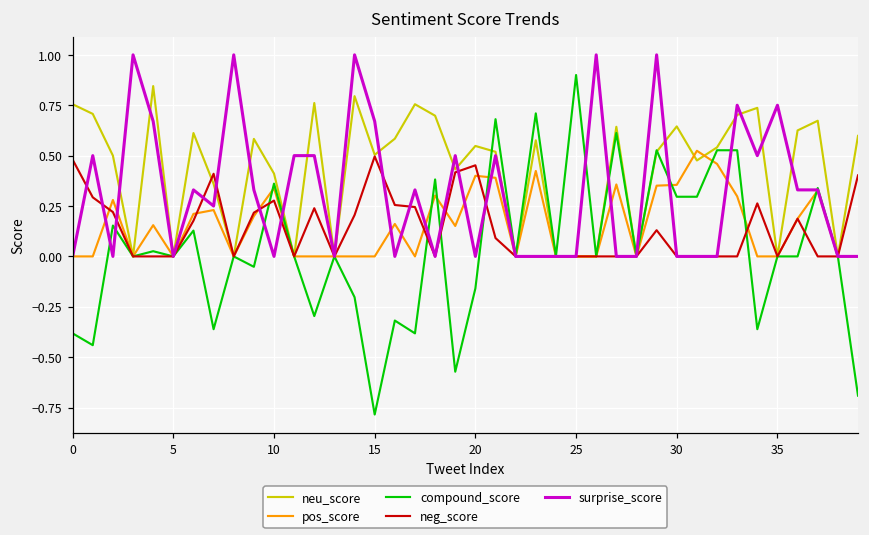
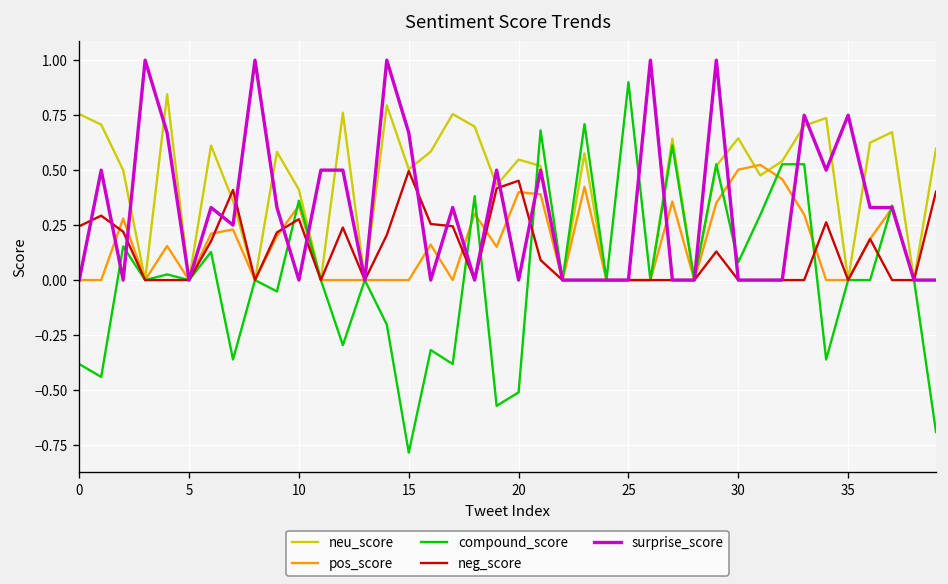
  {
    "neu_score": {
      "0": 0.76,
      "10": 0.41,
      "20": 0.55,
      "30": 0.65
    },
    "pos_score": {
      "10": 0.34,
      "15": 0.00,
      "20": 0.40,
-     "30": 0.36
+     "30": 0.50
    },
    "compound_score": {
      "0": -0.38,
      "10": 0.36,
      "15": -0.78,
-     "20": -0.16,
+     "20": -0.51,
      "25": 0.90,
-     "30": 0.30
+     "30": 0.08
    },
    "neg_score": {
-     "0": 0.48,
+     "0": 0.25,
      "10": 0.28,
      "20": 0.45
    },
    "surprise_score": {
      "10": 0.00,
      "15": 0.67,
      "20": 0.00,
      "35": 0.75
    }
  }
